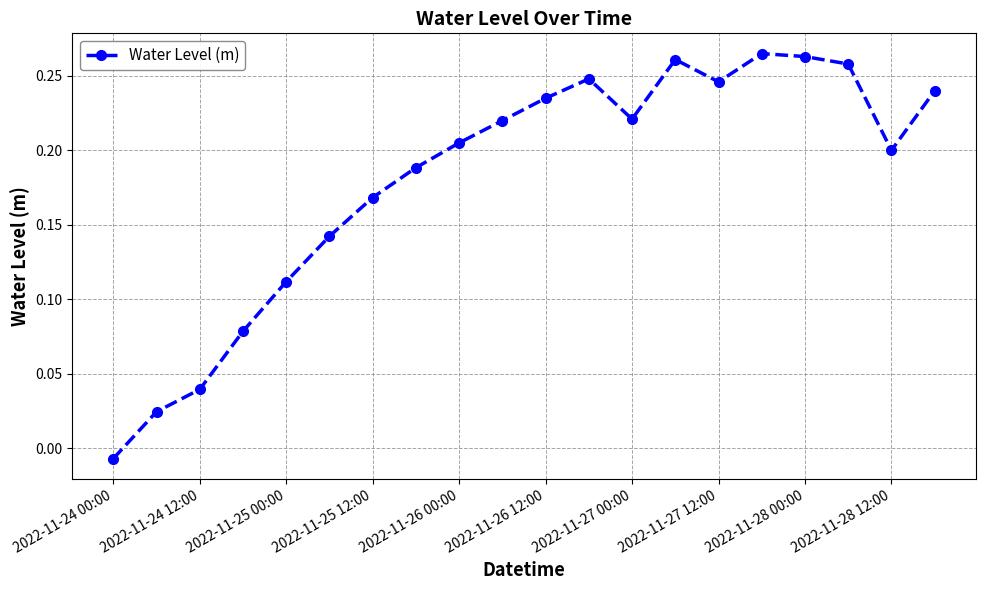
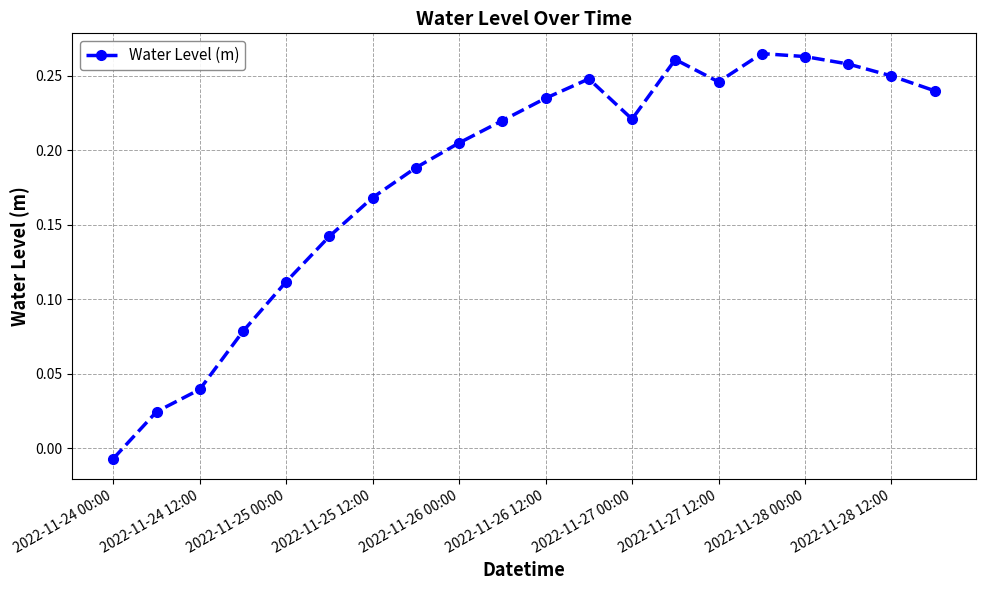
  {
    "2022-11-24 00:00": -0.007,
    "2022-11-24 12:00": 0.04,
    "2022-11-25 00:00": 0.112,
    "2022-11-25 12:00": 0.168,
    "2022-11-26 00:00": 0.205,
    "2022-11-26 12:00": 0.235,
    "2022-11-27 00:00": 0.22,
    "2022-11-27 12:00": 0.246,
    "2022-11-28 00:00": 0.263,
-   "2022-11-28 12:00": 0.20
+   "2022-11-28 12:00": 0.25
  }
